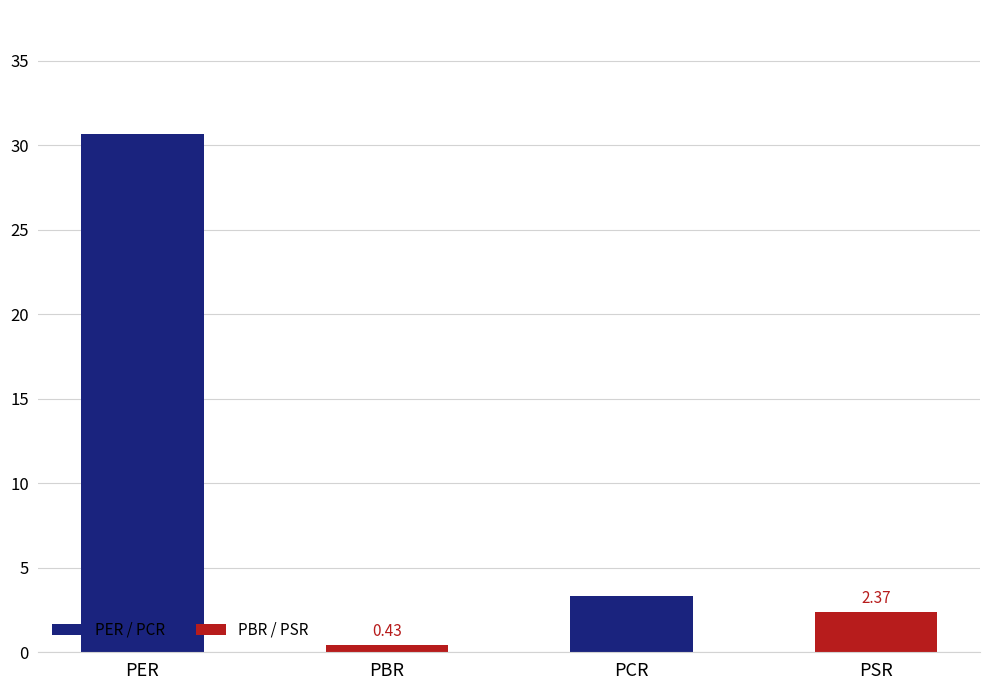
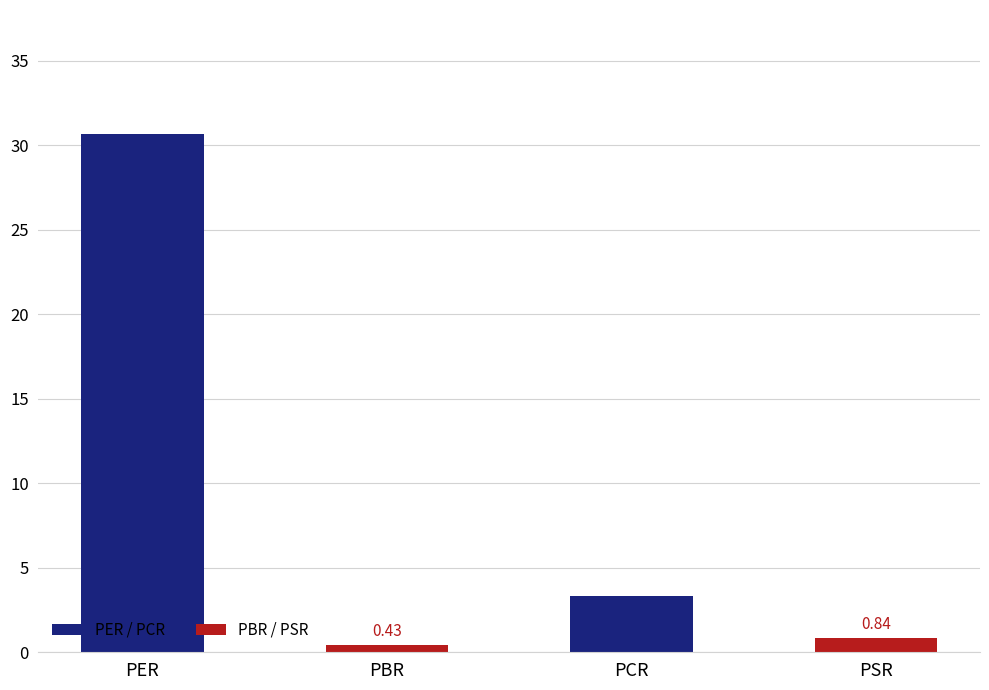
  {
    "PBR": 0.43,
-   "PSR": 2.37
+   "PSR": 0.84
  }
